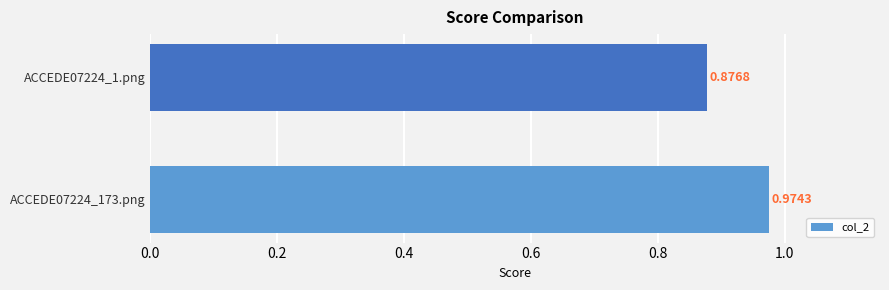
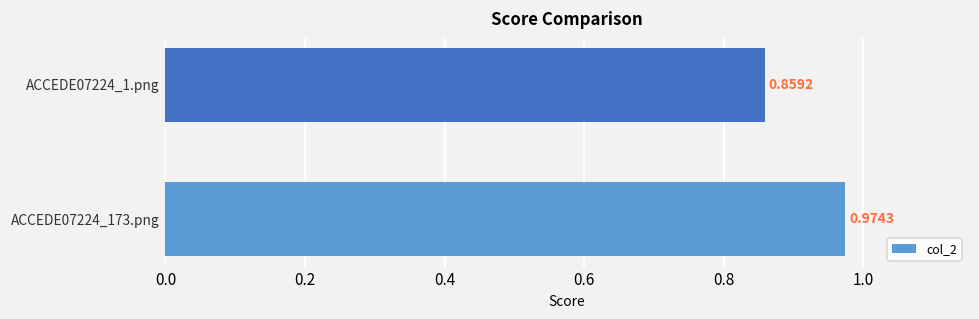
  {
-   "ACCEDE07224_1.png": 0.8768,
+   "ACCEDE07224_1.png": 0.8592,
    "ACCEDE07224_173.png": 0.9743
  }
